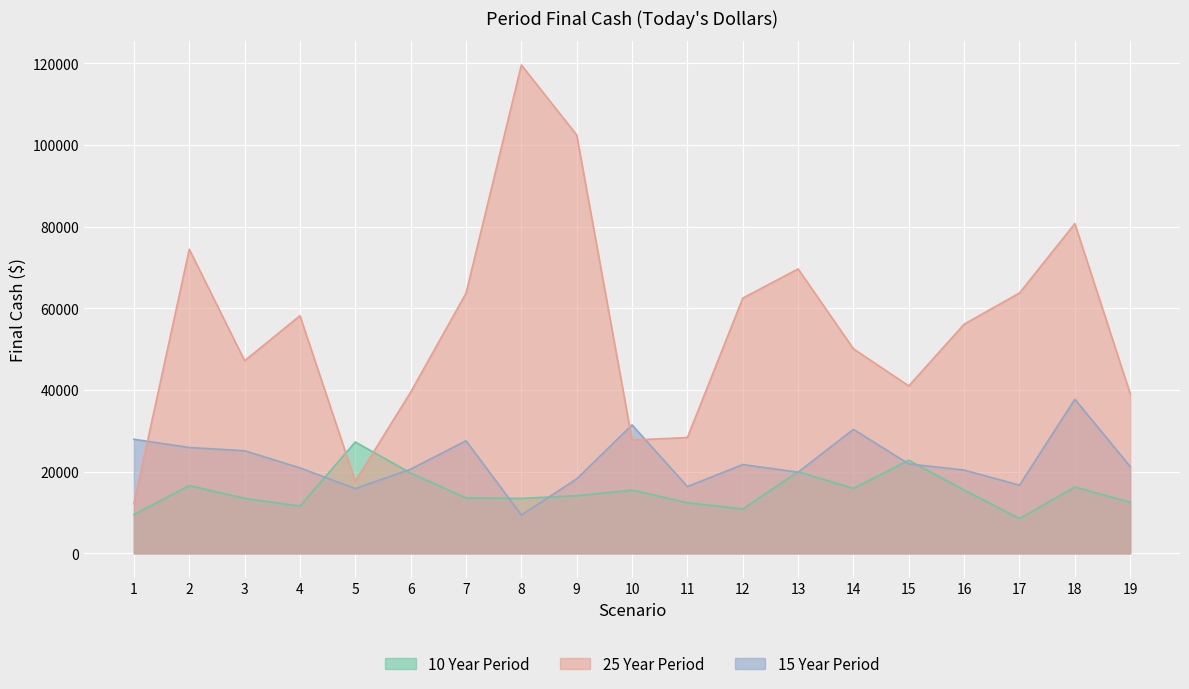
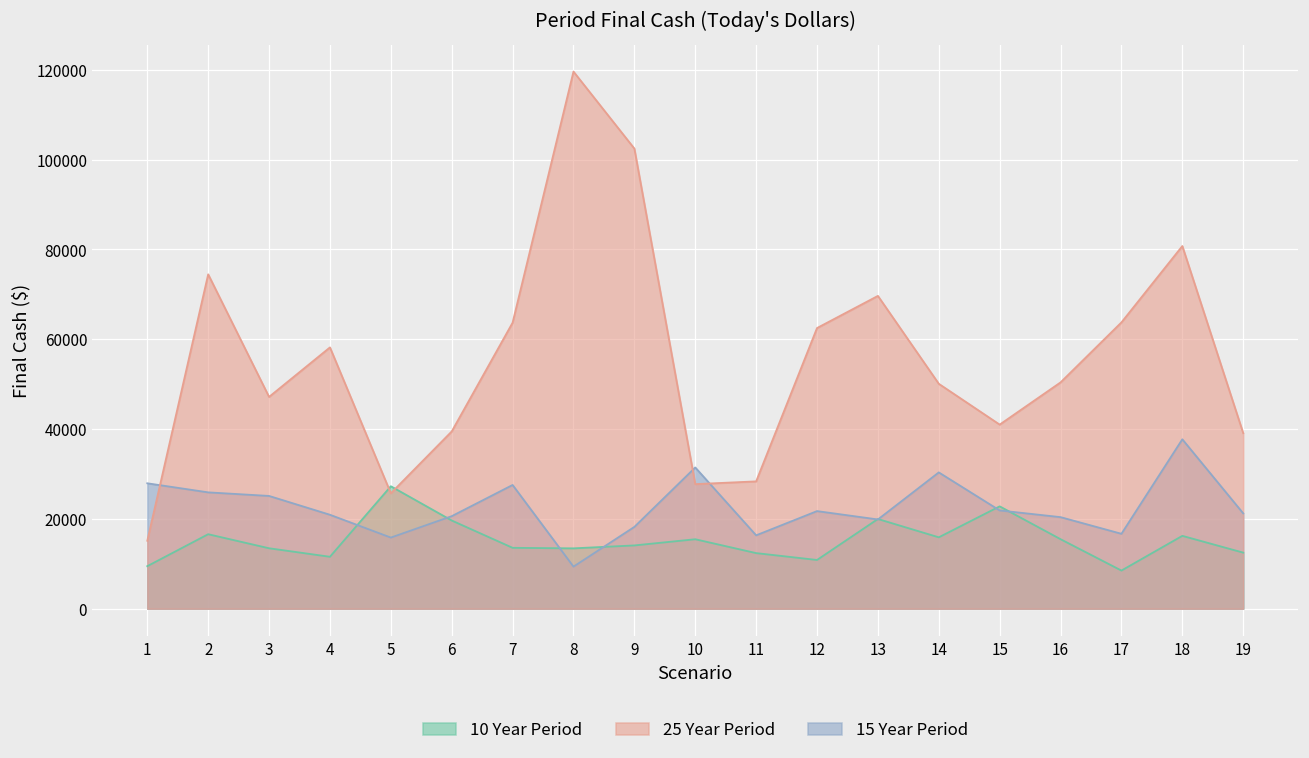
  {
    "25 Year Period": {
-     "1": 12000,
+     "1": 15000,
      "2": 74000,
      "3": 47000,
      "4": 58000,
-     "5": 18000,
+     "5": 26000,
      "6": 39000,
      "7": 64000,
      "8": 120000,
      "9": 102000,
      "10": 28000,
      "11": 28000,
      "12": 62000,
      "13": 70000,
      "14": 50000,
      "15": 41000,
-     "16": 56000,
+     "16": 50000,
      "17": 64000,
      "18": 81000,
      "19": 39000
    }
  }
